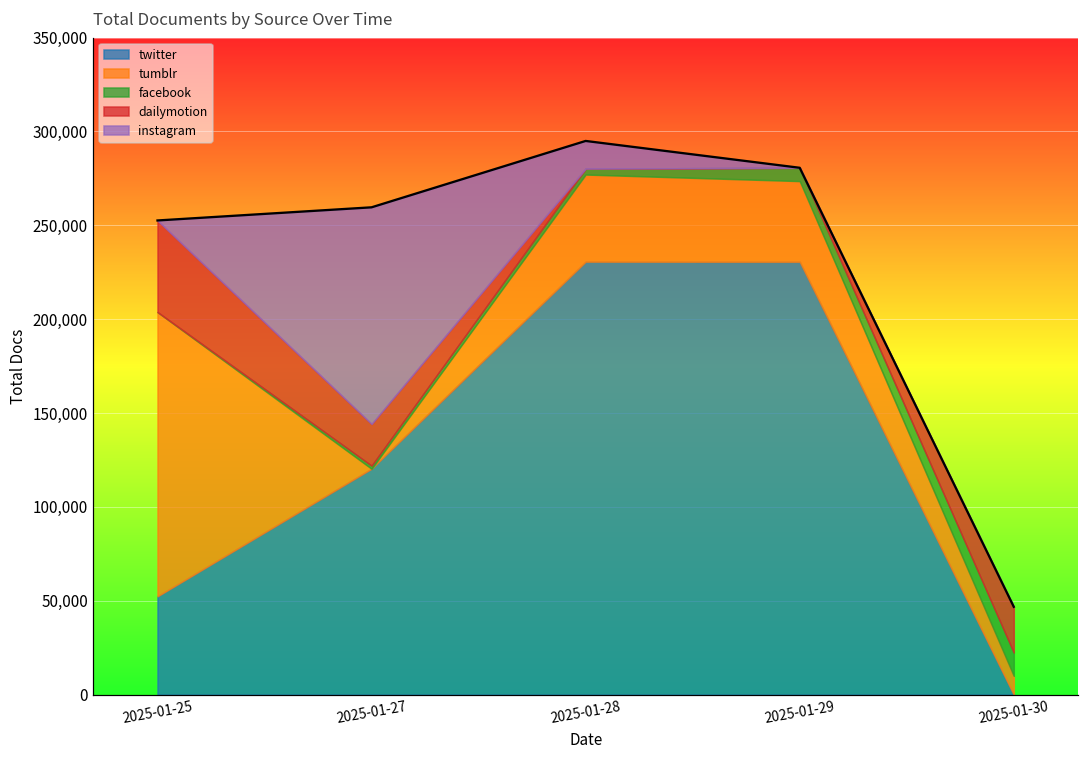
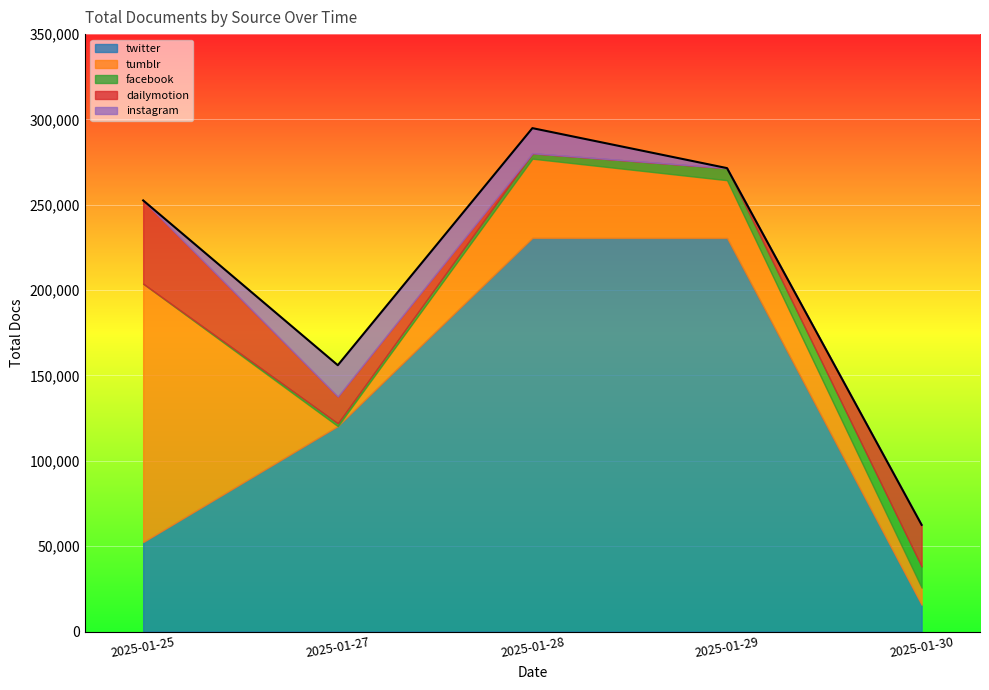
  {
    "twitter": {
      "2025-01-25": "52,000",
      "2025-01-28": "231,000",
      "2025-01-29": "231,000",
-     "2025-01-30": "0"
+     "2025-01-30": "16,000"
    },
    "tumblr": {
      "2025-01-28": "46,000",
-     "2025-01-29": "43,000",
+     "2025-01-29": "34,000",
      "2025-01-30": "10,000"
    },
    "facebook": {
      "2025-01-27": "2,000",
      "2025-01-30": "12,000"
    },
    "dailymotion": {
-     "2025-01-27": "22,000"
+     "2025-01-27": "16,000"
    },
    "instagram": {
-     "2025-01-27": "115,000",
+     "2025-01-27": "18,000",
      "2025-01-28": "15,000"
    }
  }
